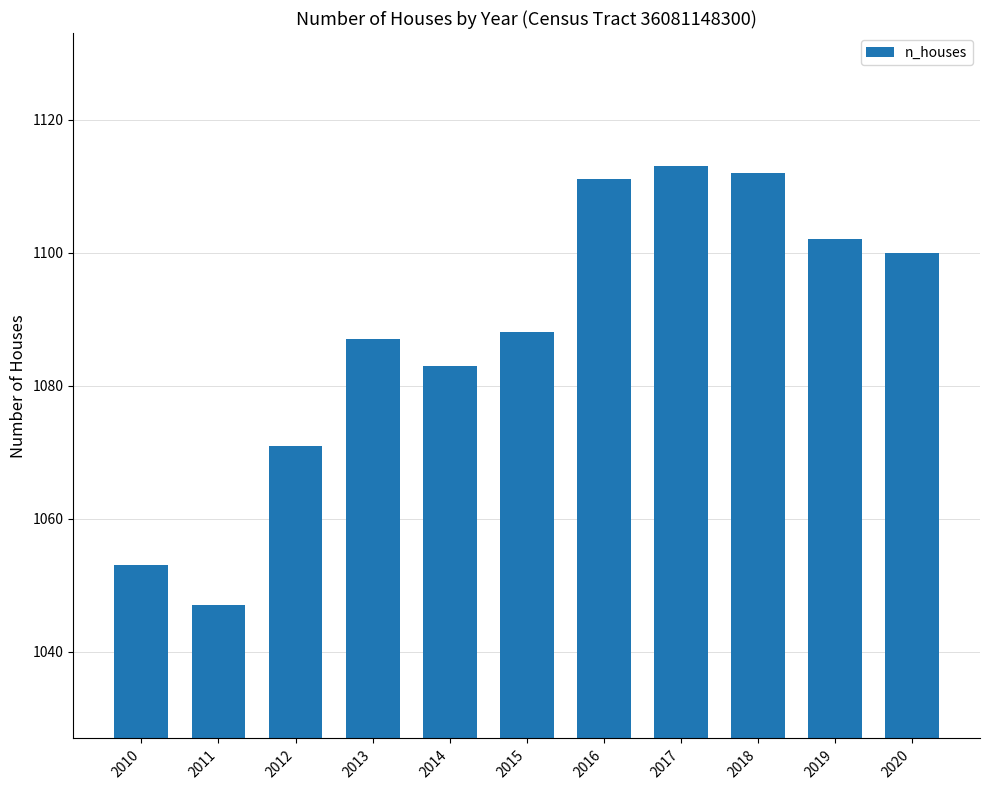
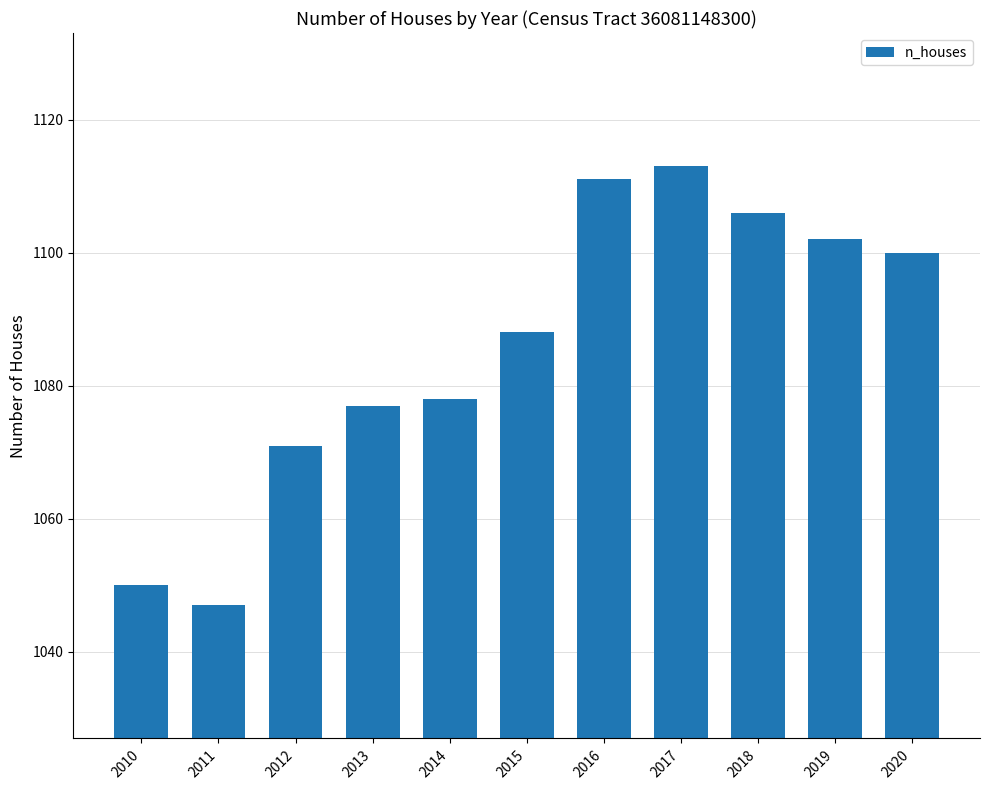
  {
-   "2010": 1053,
+   "2010": 1050,
    "2011": 1047,
    "2012": 1071,
-   "2013": 1087,
-   "2014": 1083,
+   "2013": 1077,
+   "2014": 1078,
    "2015": 1088,
    "2016": 1111,
    "2017": 1113,
-   "2018": 1112,
+   "2018": 1106,
    "2019": 1102,
    "2020": 1100
  }
